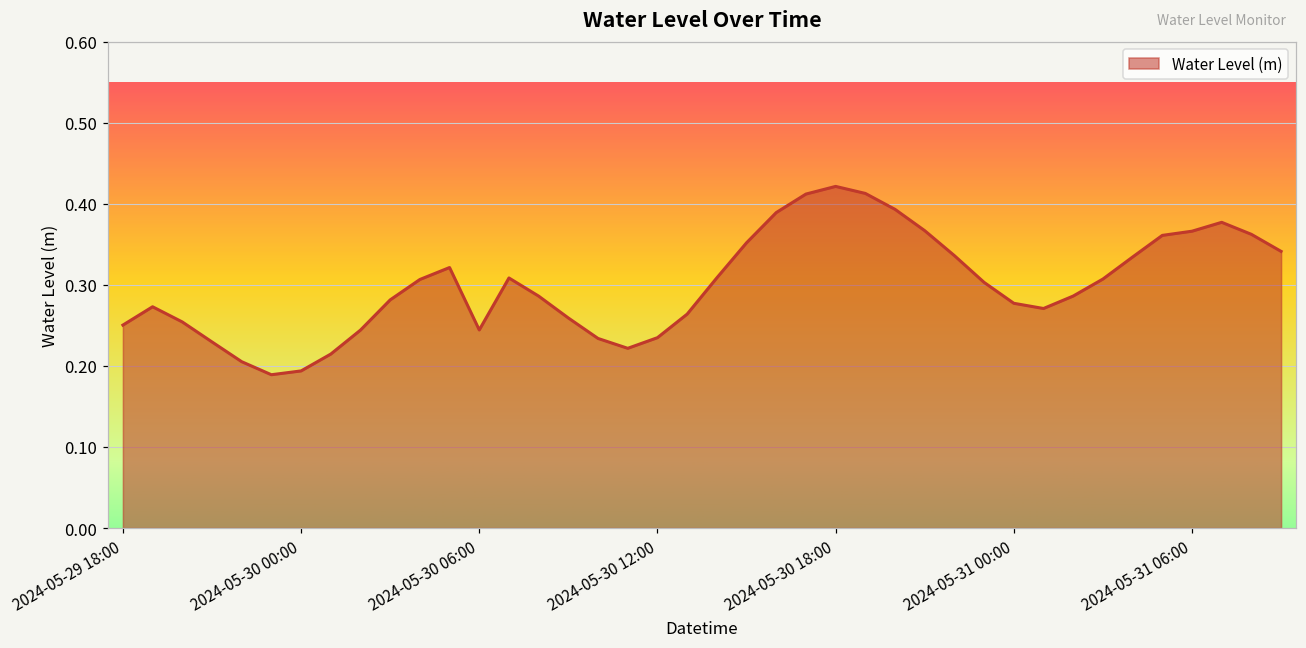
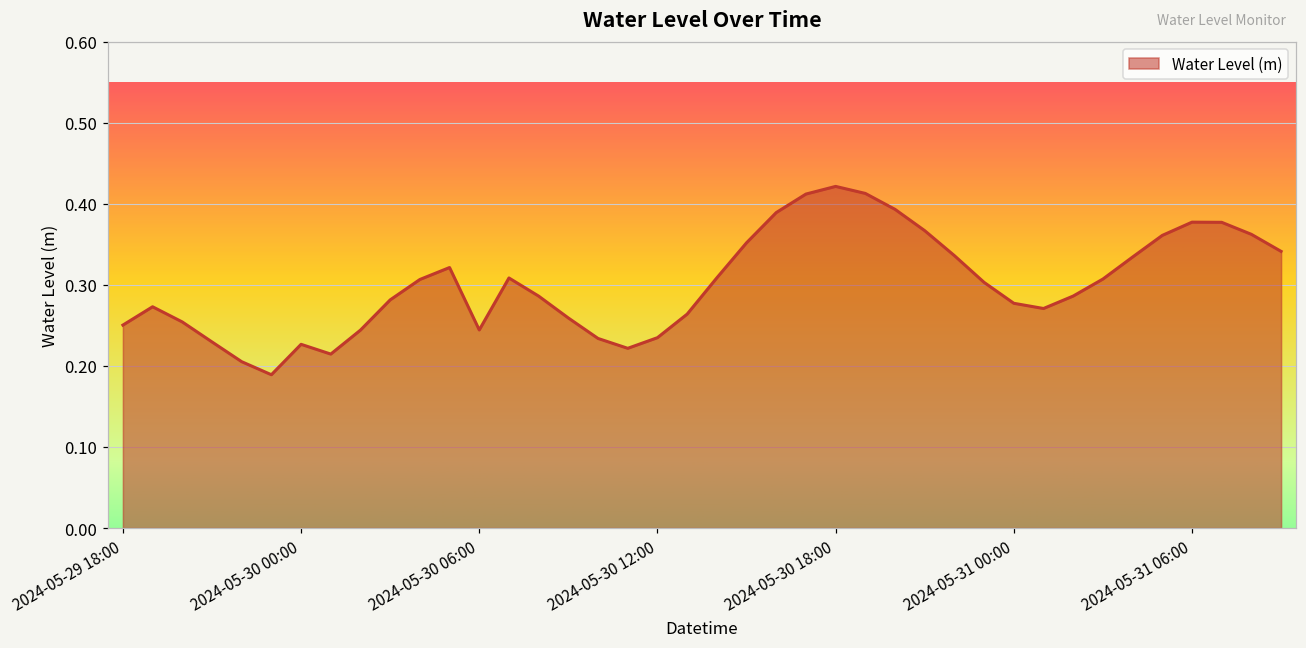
  {
    "2024-05-29 18:00": 0.25,
-   "2024-05-30 00:00": 0.19,
+   "2024-05-30 00:00": 0.23,
    "2024-05-30 06:00": 0.24,
    "2024-05-30 12:00": 0.23,
    "2024-05-30 18:00": 0.42,
    "2024-05-31 00:00": 0.28,
-   "2024-05-31 06:00": 0.37
+   "2024-05-31 06:00": 0.38
  }
